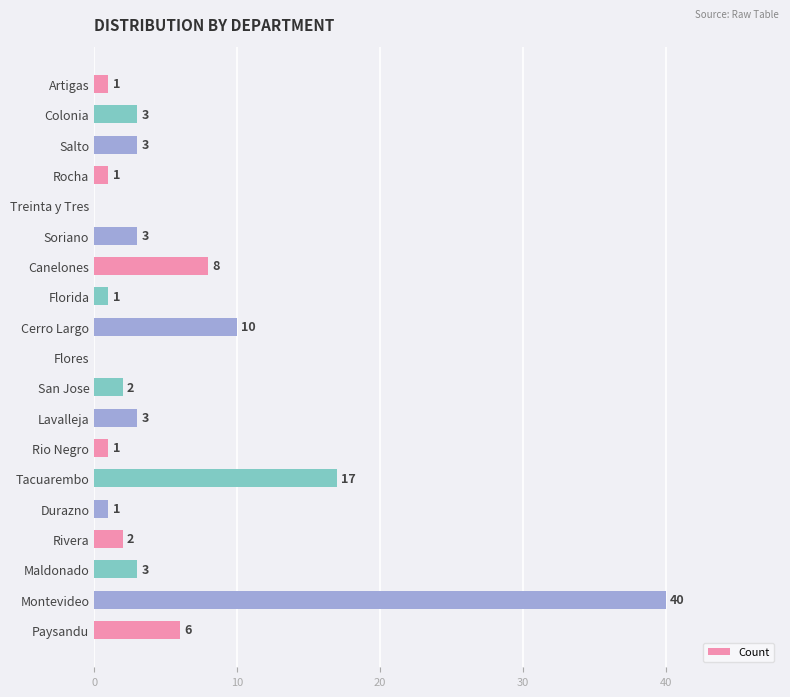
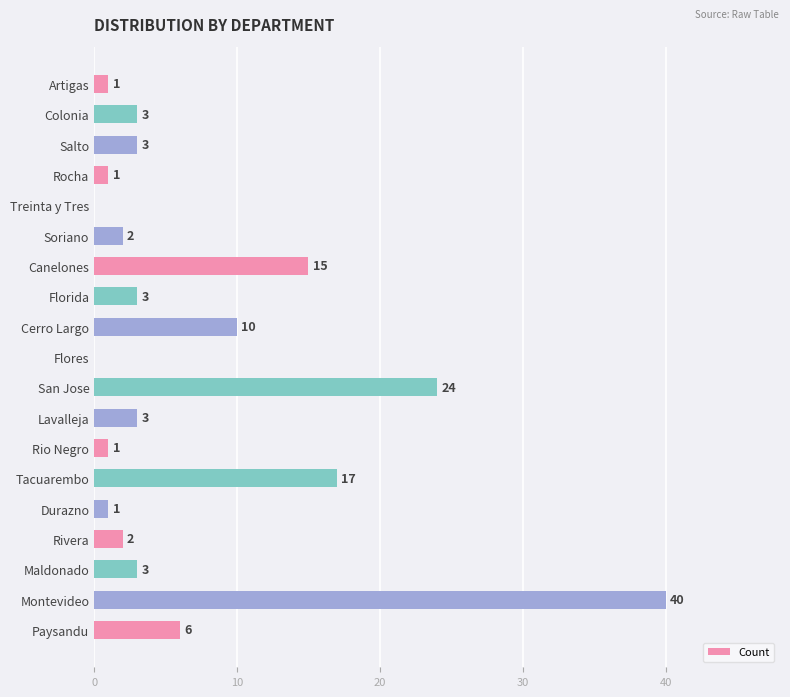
  {
    "Artigas": 1,
    "Colonia": 3,
    "Salto": 3,
    "Rocha": 1,
-   "Soriano": 3,
-   "Canelones": 8,
-   "Florida": 1,
+   "Soriano": 2,
+   "Canelones": 15,
+   "Florida": 3,
    "Cerro Largo": 10,
-   "San Jose": 2,
+   "San Jose": 24,
    "Lavalleja": 3,
    "Rio Negro": 1,
    "Tacuarembo": 17,
    "Durazno": 1,
    "Rivera": 2,
    "Maldonado": 3,
    "Montevideo": 40,
    "Paysandu": 6
  }
